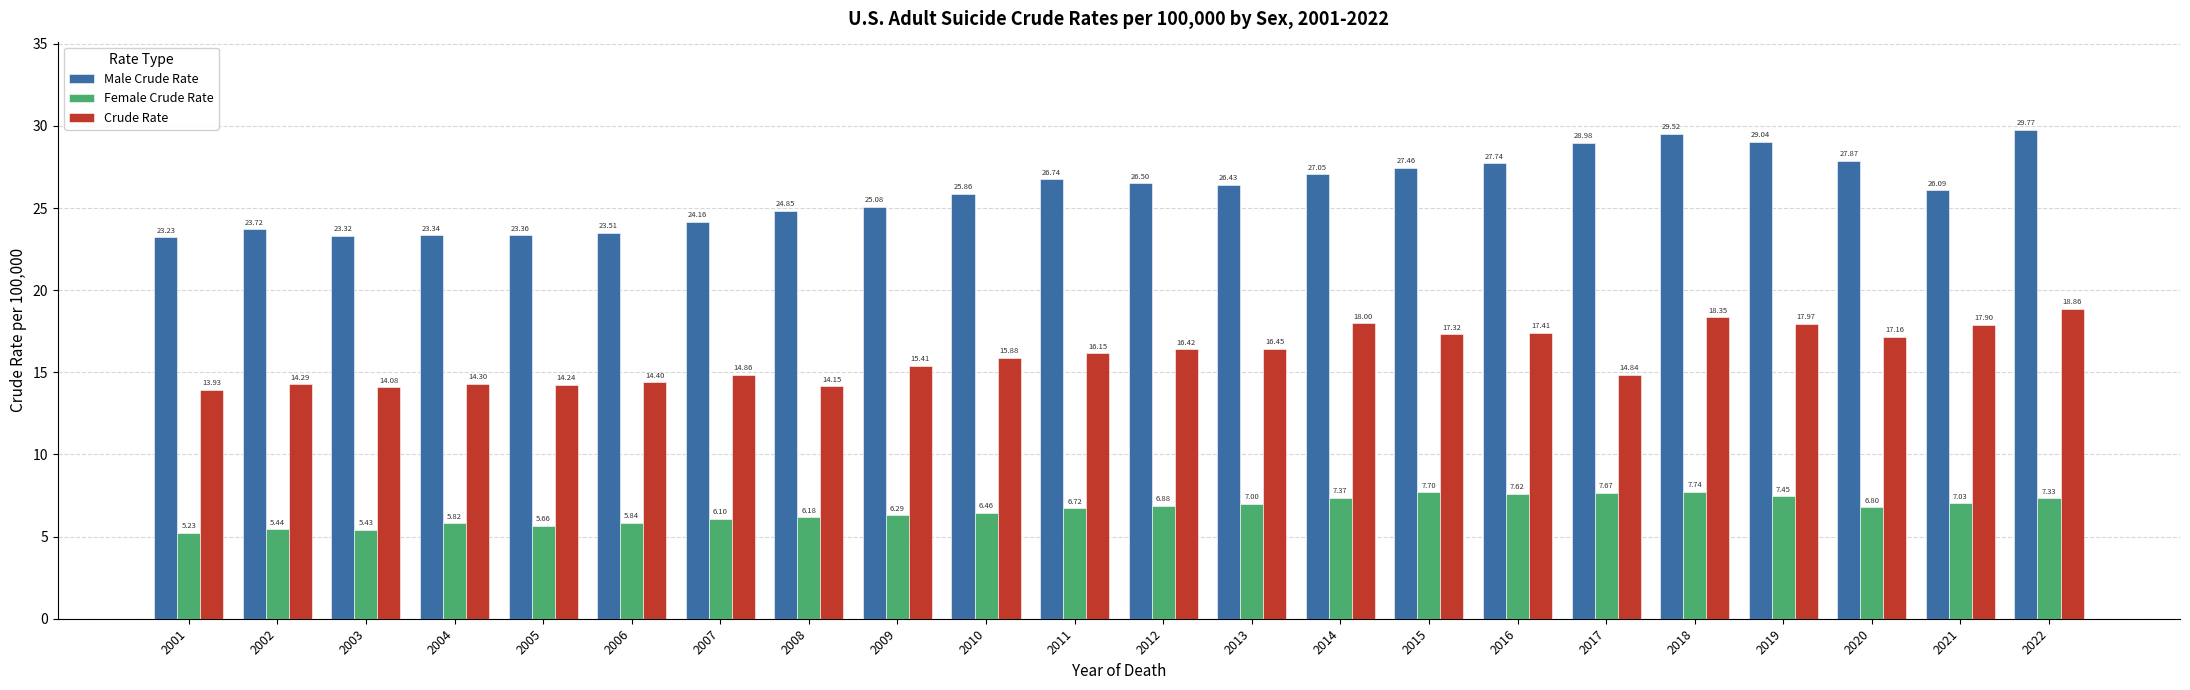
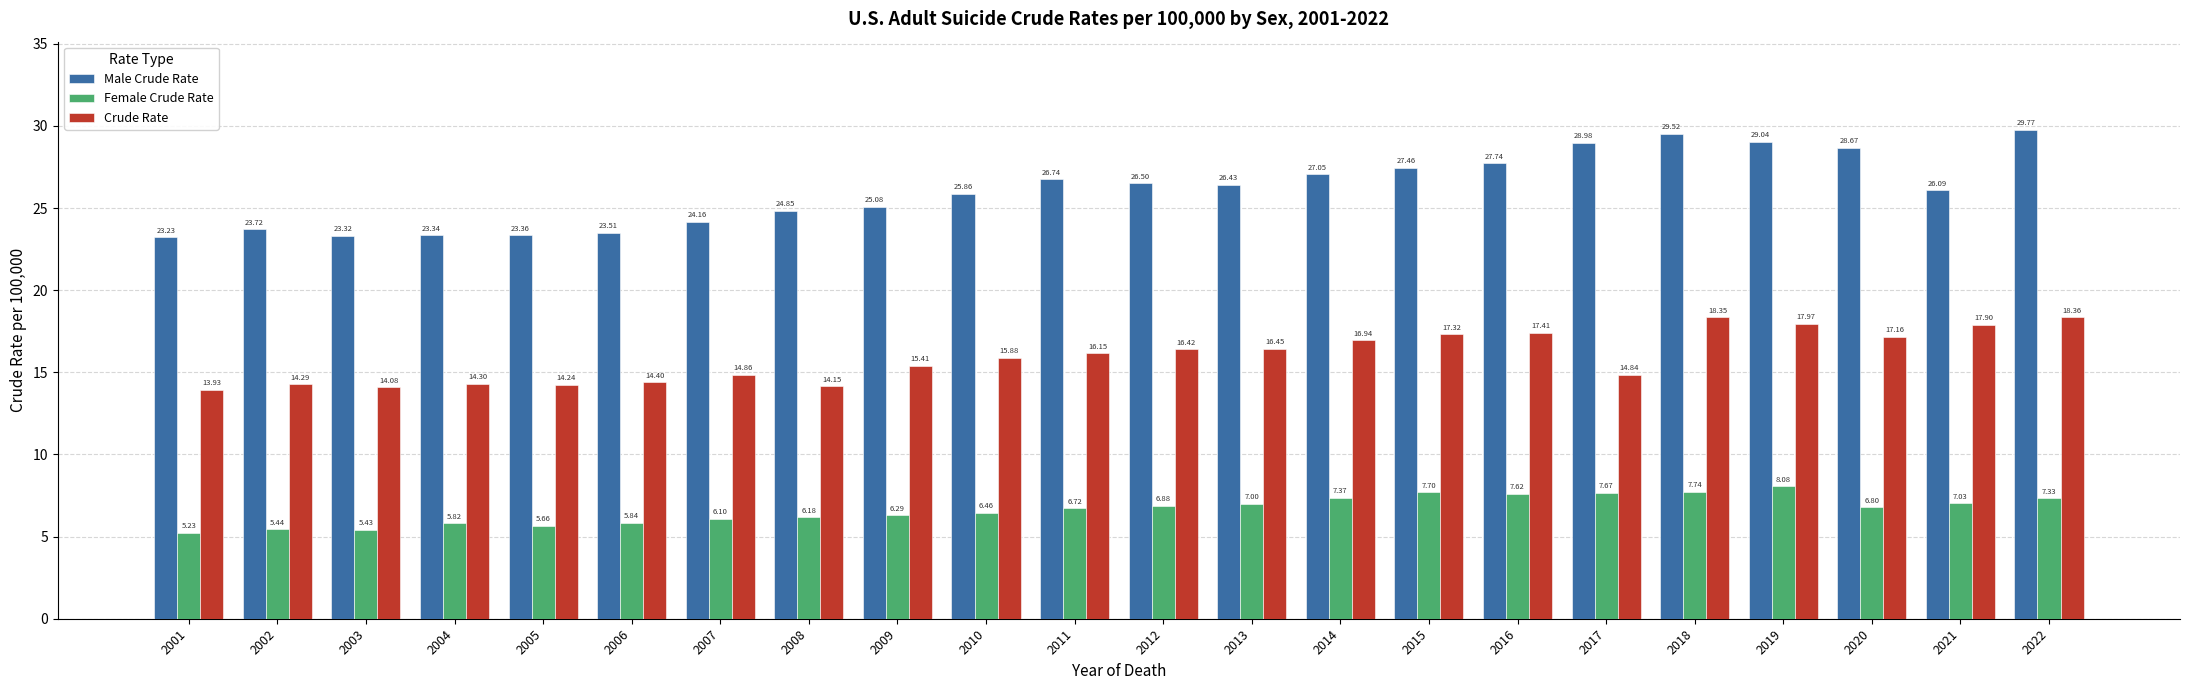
  {
    "Male Crude Rate": {
      "2001": 23.23,
      "2002": 23.72,
      "2003": 23.32,
      "2004": 23.34,
      "2005": 23.36,
      "2006": 23.51,
      "2007": 24.16,
      "2008": 24.85,
      "2009": 25.08,
      "2010": 25.86,
      "2011": 26.74,
      "2012": 26.50,
      "2013": 26.43,
      "2014": 27.05,
      "2015": 27.46,
      "2016": 27.74,
      "2017": 28.98,
      "2018": 29.52,
      "2019": 29.04,
-     "2020": 27.87,
+     "2020": 28.67,
      "2021": 26.09,
      "2022": 29.77
    },
    "Female Crude Rate": {
      "2001": 5.23,
      "2002": 5.44,
      "2003": 5.43,
      "2004": 5.82,
      "2005": 5.66,
      "2006": 5.84,
      "2007": 6.10,
      "2008": 6.18,
      "2009": 6.29,
      "2010": 6.46,
      "2011": 6.72,
      "2012": 6.88,
      "2013": 7.00,
      "2014": 7.37,
      "2015": 7.70,
      "2016": 7.62,
      "2017": 7.67,
      "2018": 7.74,
-     "2019": 7.45,
+     "2019": 8.08,
      "2020": 6.80,
      "2021": 7.03,
      "2022": 7.33
    },
    "Crude Rate": {
      "2001": 13.93,
      "2002": 14.29,
      "2003": 14.08,
      "2004": 14.30,
      "2005": 14.24,
      "2006": 14.40,
      "2007": 14.86,
      "2008": 14.15,
      "2009": 15.41,
      "2010": 15.88,
      "2011": 16.15,
      "2012": 16.42,
      "2013": 16.45,
-     "2014": 18.00,
+     "2014": 16.94,
      "2015": 17.32,
      "2016": 17.41,
      "2017": 14.84,
      "2018": 18.35,
      "2019": 17.97,
      "2020": 17.16,
      "2021": 17.90,
-     "2022": 18.86
+     "2022": 18.36
    }
  }
